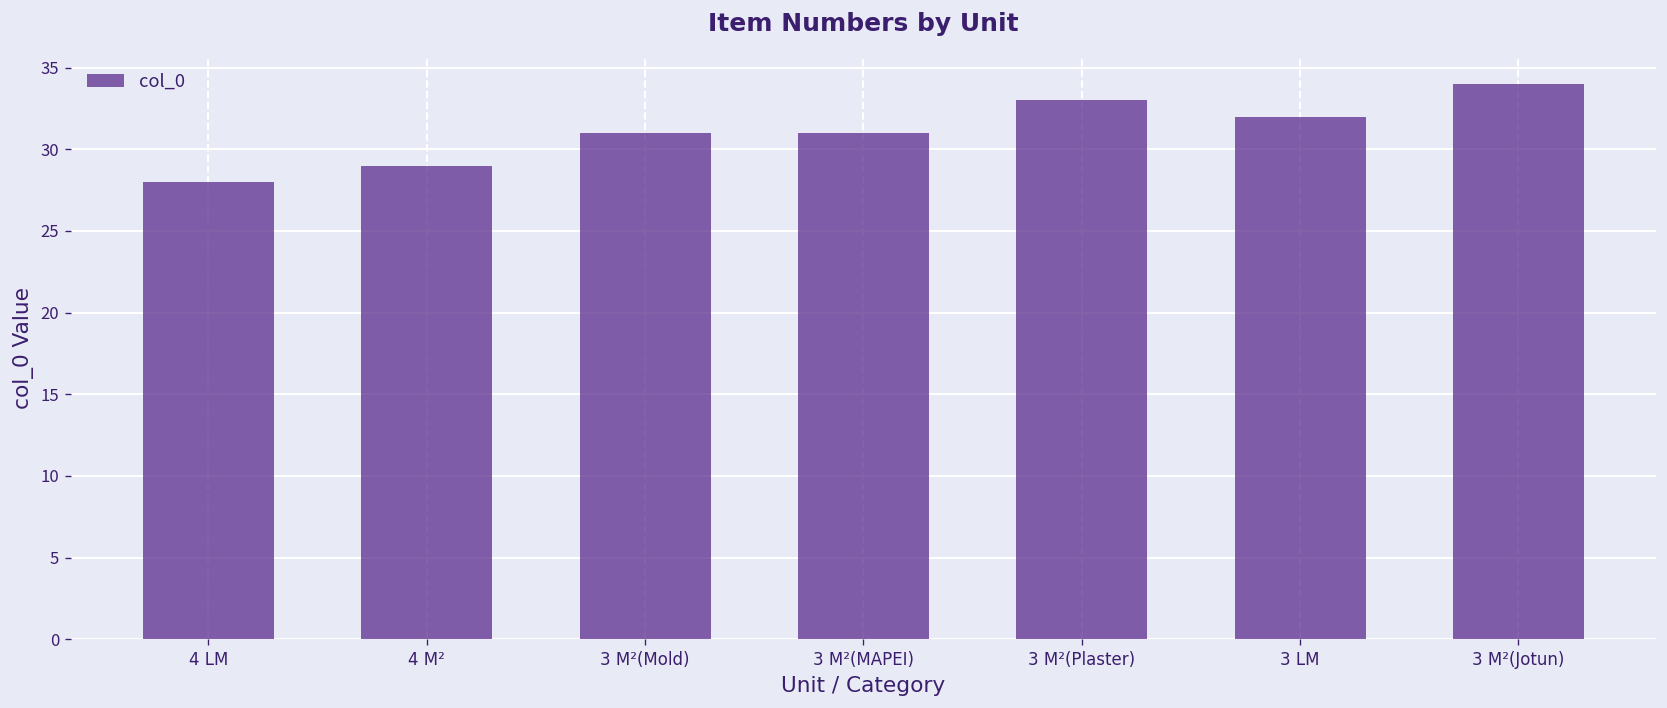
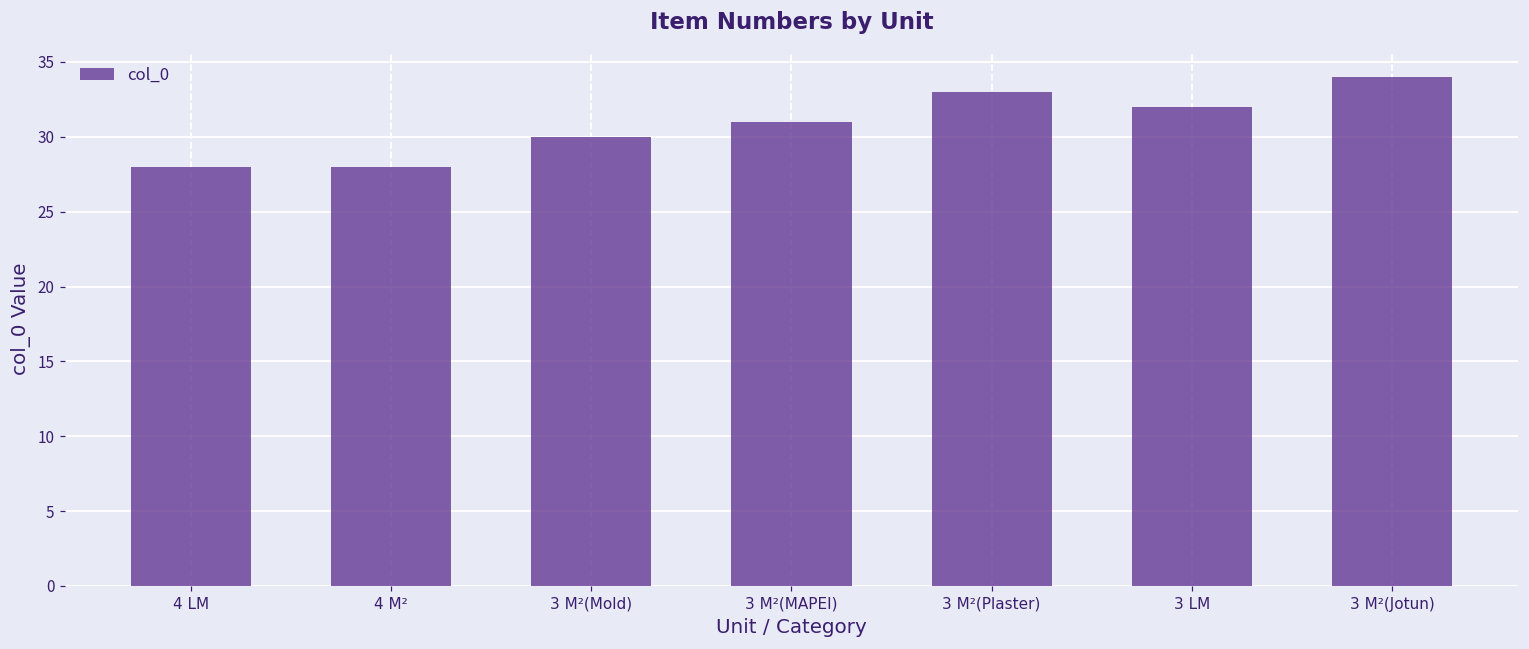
  {
    "4 LM": 28,
-   "4 M²": 29,
-   "3 M²(Mold)": 31,
+   "4 M²": 28,
+   "3 M²(Mold)": 30,
    "3 M²(MAPEI)": 31,
    "3 M²(Plaster)": 33,
    "3 LM": 32,
    "3 M²(Jotun)": 34
  }
